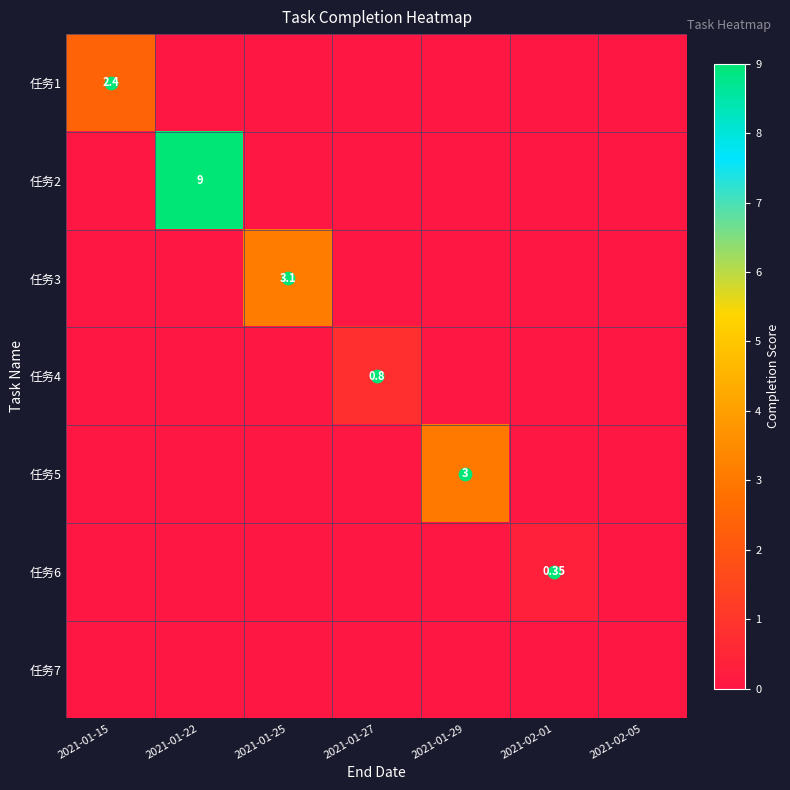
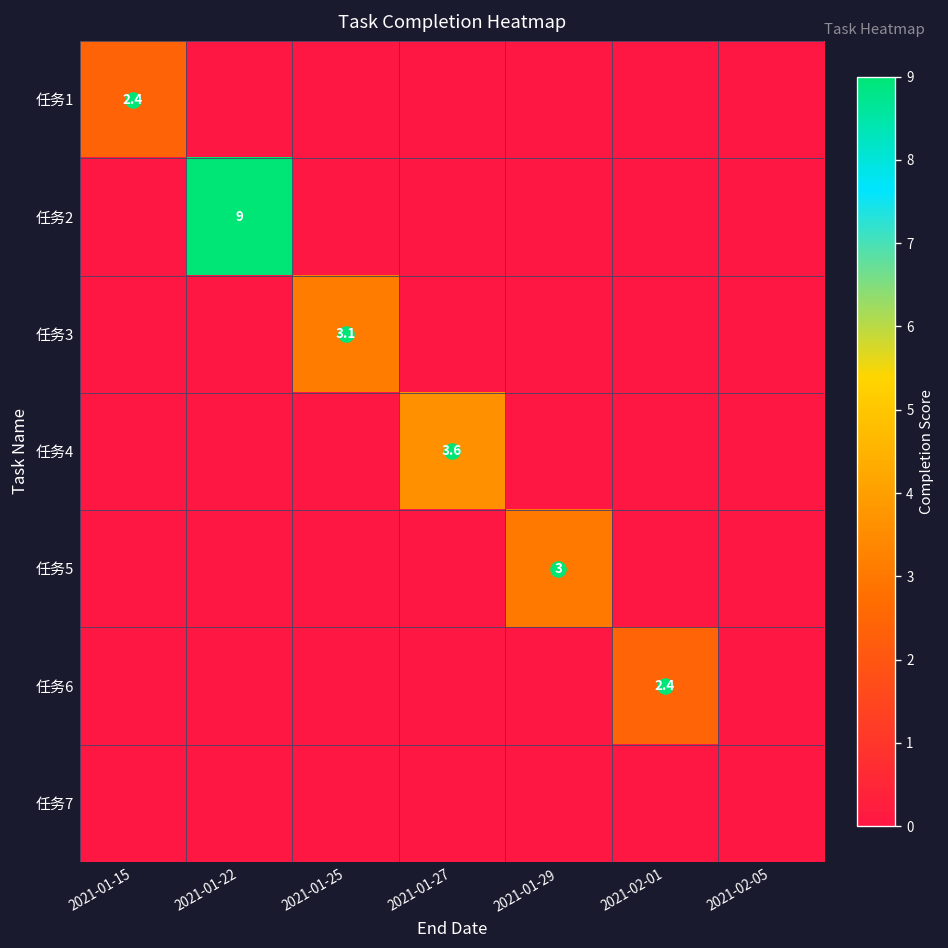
  {
    "任务4": {
-     "2021-01-27": 0.8
+     "2021-01-27": 3.6
    },
    "任务6": {
-     "2021-02-01": 0.35
+     "2021-02-01": 2.4
    }
  }
